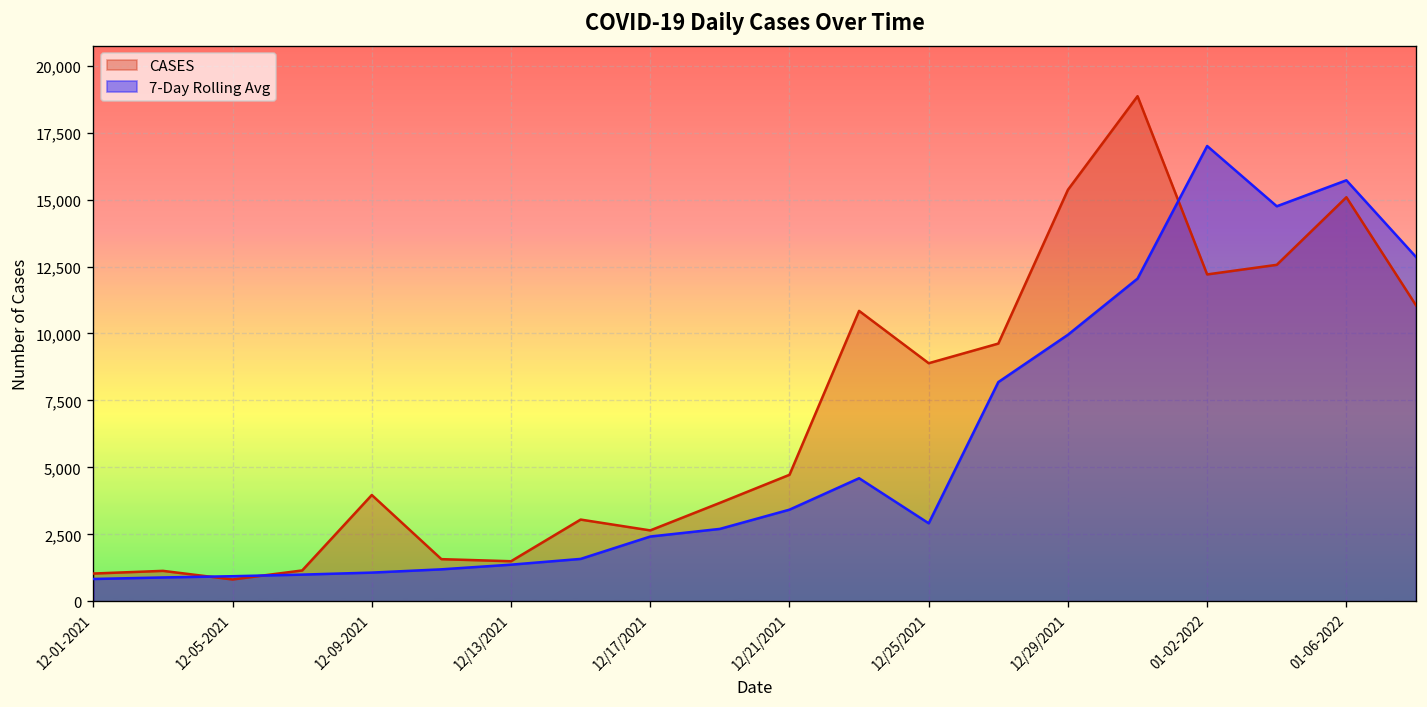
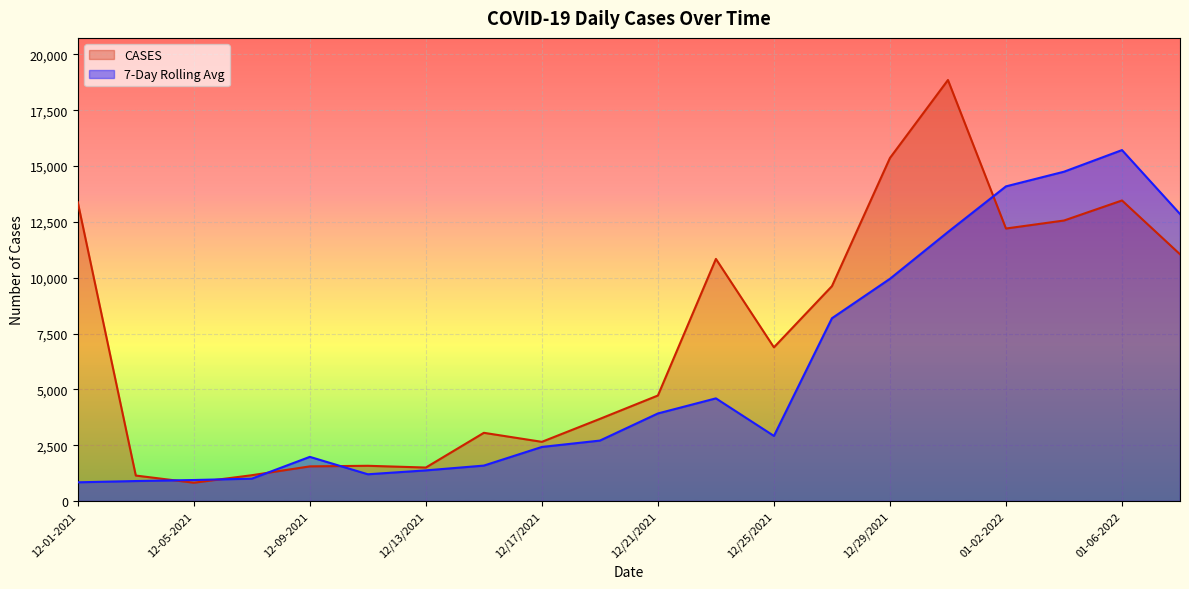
  {
    "CASES": {
-     "12-01-2021": "1,000",
+     "12-01-2021": "13,400",
      "12-05-2021": "800",
-     "12-09-2021": "4,000",
+     "12-09-2021": "1,600",
      "12/13/2021": "1,500",
      "12/17/2021": "2,700",
      "12/21/2021": "4,700",
-     "12/25/2021": "8,900",
+     "12/25/2021": "6,900",
      "12/29/2021": "15,400",
      "01-02-2022": "12,200",
-     "01-06-2022": "15,100"
+     "01-06-2022": "13,500"
    },
    "7-Day Rolling Avg": {
      "12-01-2021": "800",
      "12-05-2021": "900",
-     "12-09-2021": "1,100",
+     "12-09-2021": "2,000",
      "12/13/2021": "1,400",
      "12/17/2021": "2,400",
-     "12/21/2021": "3,400",
+     "12/21/2021": "3,900",
      "12/25/2021": "2,900",
      "12/29/2021": "10,000",
-     "01-02-2022": "17,000",
+     "01-02-2022": "14,100",
      "01-06-2022": "15,700"
    }
  }
